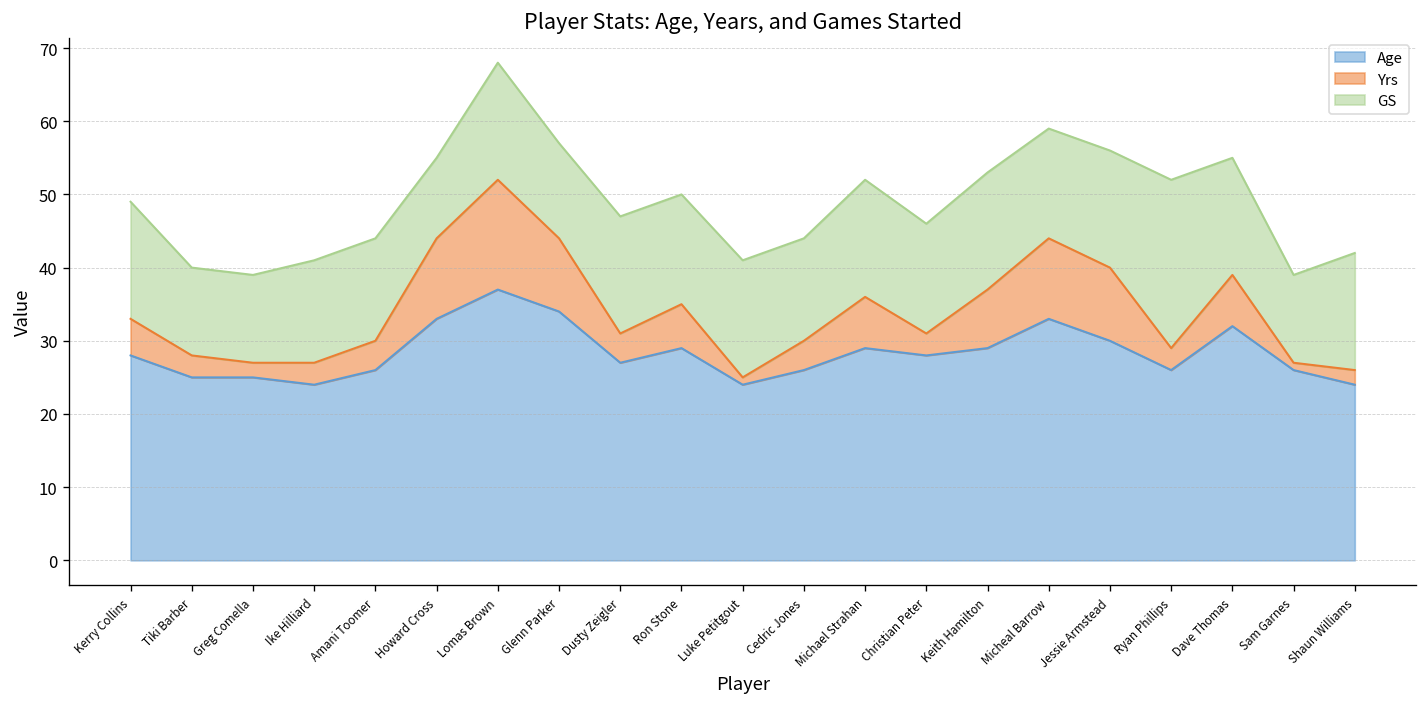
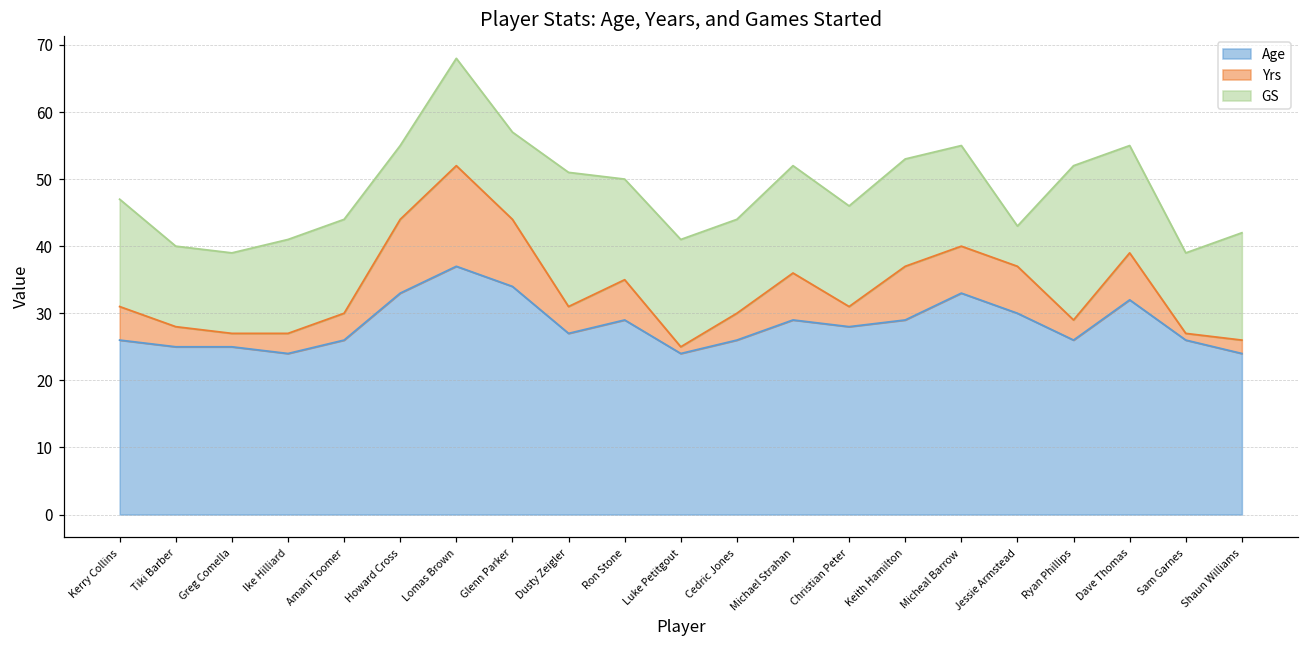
  {
    "Age": {
-     "Kerry Collins": 28,
+     "Kerry Collins": 26,
      "Tiki Barber": 25,
      "Greg Comella": 25,
      "Ike Hilliard": 24,
      "Amani Toomer": 26,
      "Howard Cross": 33,
      "Lomas Brown": 37,
      "Glenn Parker": 34,
      "Dusty Zeigler": 27,
      "Ron Stone": 29,
      "Luke Petitgout": 24,
      "Cedric Jones": 26,
      "Michael Strahan": 29,
      "Christian Peter": 28,
      "Keith Hamilton": 29,
      "Micheal Barrow": 33,
      "Jessie Armstead": 30,
      "Ryan Phillips": 26,
      "Dave Thomas": 32,
      "Sam Garnes": 26,
      "Shaun Williams": 24
    },
    "Yrs": {
      "Kerry Collins": 5,
      "Tiki Barber": 3,
      "Greg Comella": 2,
      "Ike Hilliard": 3,
      "Amani Toomer": 4,
      "Howard Cross": 11,
      "Lomas Brown": 15,
      "Glenn Parker": 10,
      "Dusty Zeigler": 4,
      "Ron Stone": 6,
      "Luke Petitgout": 1,
      "Cedric Jones": 4,
      "Michael Strahan": 7,
      "Christian Peter": 3,
      "Keith Hamilton": 8,
-     "Micheal Barrow": 11,
-     "Jessie Armstead": 10,
+     "Micheal Barrow": 7,
+     "Jessie Armstead": 7,
      "Ryan Phillips": 3,
      "Dave Thomas": 7,
      "Sam Garnes": 1,
      "Shaun Williams": 2
    },
    "GS": {
      "Kerry Collins": 16,
      "Tiki Barber": 12,
      "Greg Comella": 12,
      "Ike Hilliard": 14,
      "Amani Toomer": 14,
      "Howard Cross": 11,
      "Lomas Brown": 16,
      "Glenn Parker": 13,
-     "Dusty Zeigler": 16,
+     "Dusty Zeigler": 20,
      "Ron Stone": 15,
      "Luke Petitgout": 16,
      "Cedric Jones": 14,
      "Michael Strahan": 16,
      "Christian Peter": 15,
      "Keith Hamilton": 16,
      "Micheal Barrow": 15,
-     "Jessie Armstead": 16,
+     "Jessie Armstead": 6,
      "Ryan Phillips": 23,
      "Dave Thomas": 16,
      "Sam Garnes": 12,
      "Shaun Williams": 16
    }
  }
